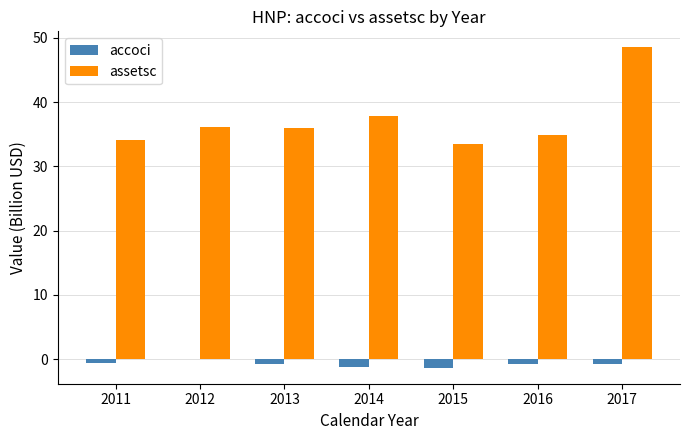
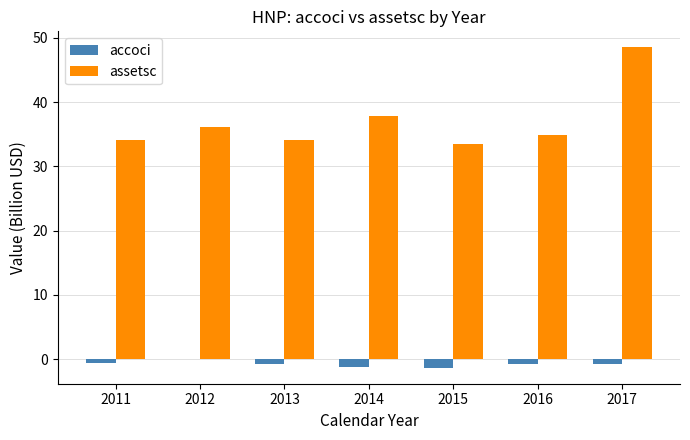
  {
    "accoci": {
      "2011": -1,
      "2013": -1,
      "2014": -1,
      "2015": -1,
      "2016": -1,
      "2017": -1
    },
    "assetsc": {
      "2011": 34,
      "2012": 36,
-     "2013": 36,
+     "2013": 34,
      "2014": 38,
      "2015": 34,
      "2016": 35,
      "2017": 49
    }
  }
